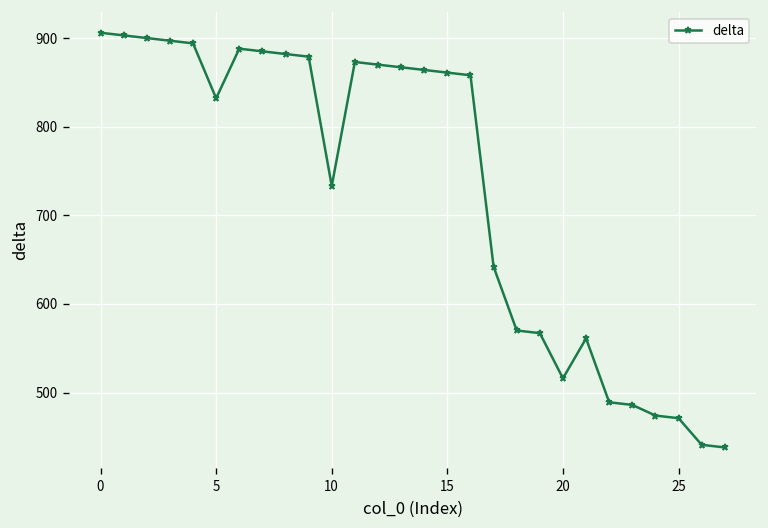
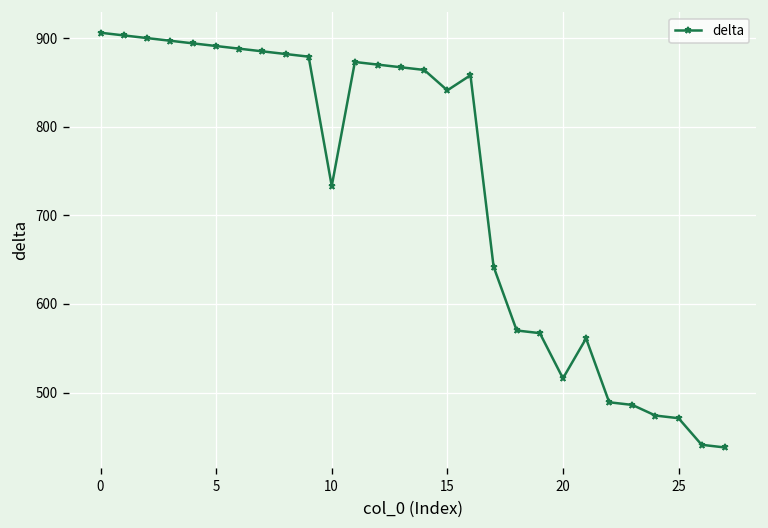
  {
    "0": 910,
-   "5": 830,
+   "5": 890,
    "10": 730,
-   "15": 860,
+   "15": 840,
    "20": 520,
    "25": 470
  }
